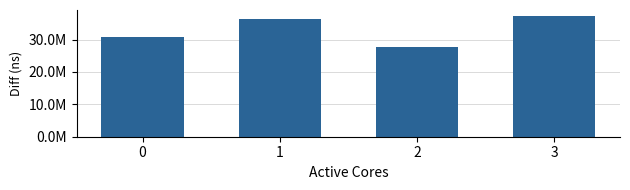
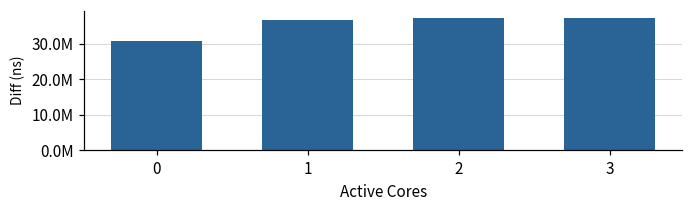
  {
    "0": 31000000,
    "1": 36000000,
-   "2": 28000000,
+   "2": 37000000,
    "3": 37000000
  }
